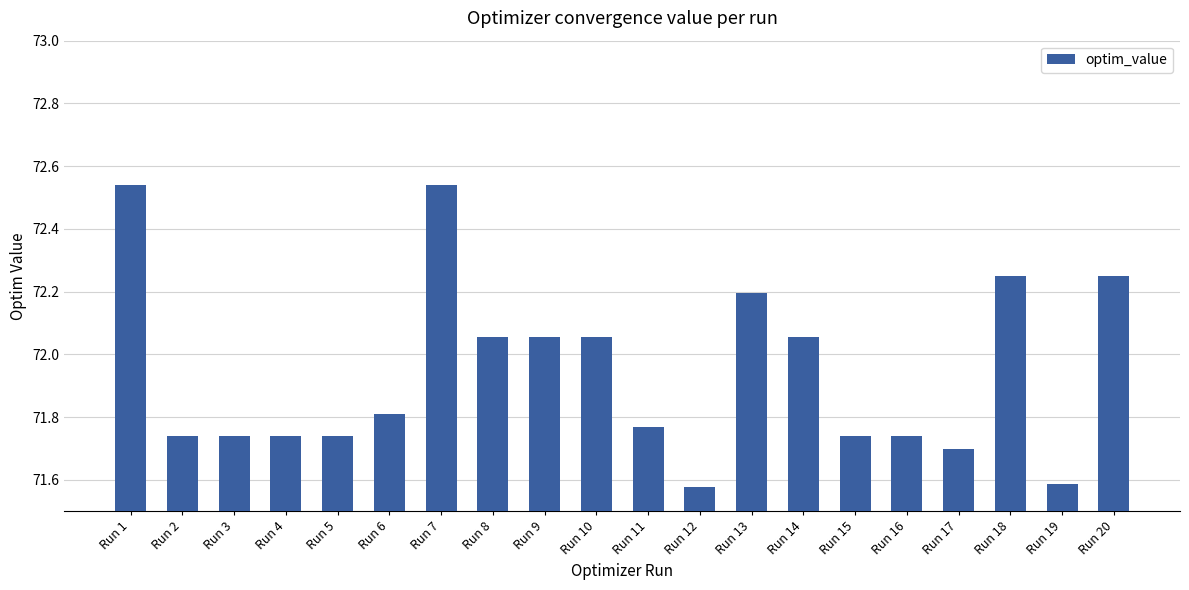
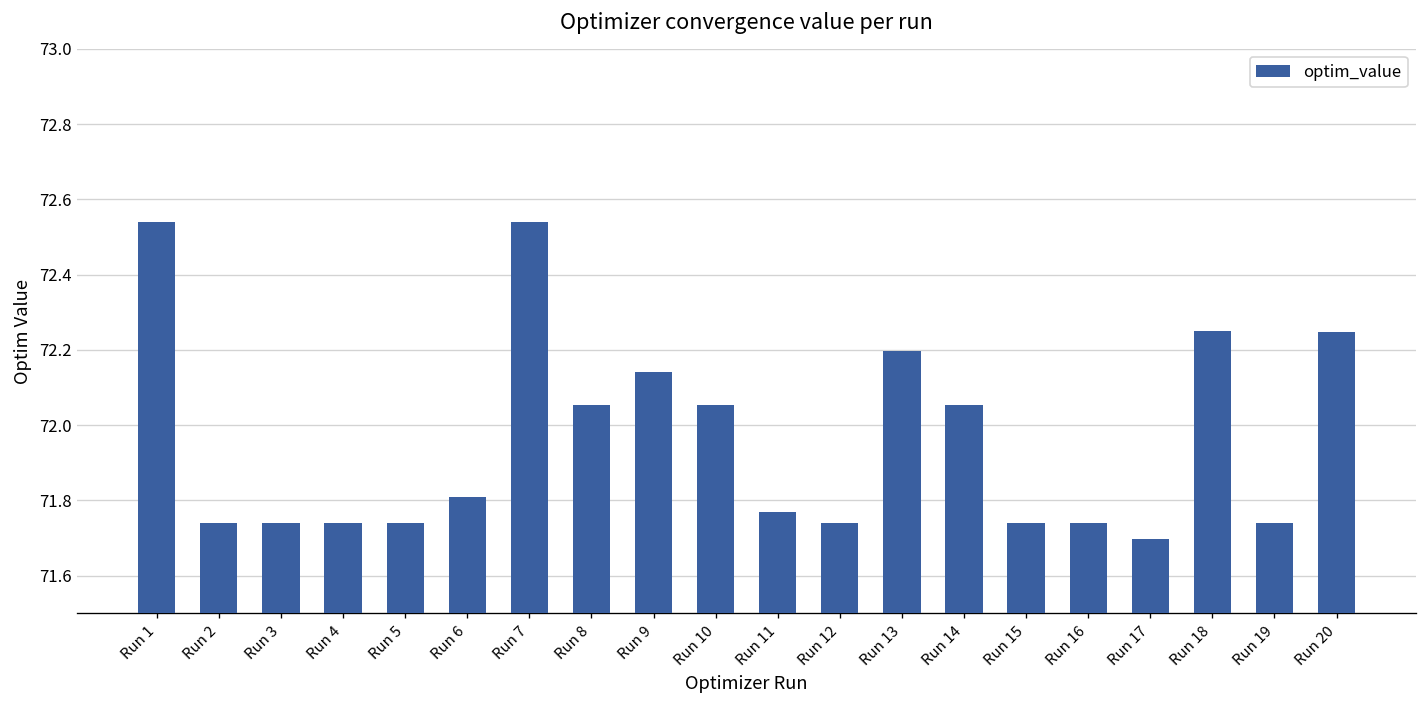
  {
    "Run 1": 72.54,
    "Run 2": 71.74,
    "Run 3": 71.74,
    "Run 4": 71.74,
    "Run 5": 71.74,
    "Run 6": 71.81,
    "Run 7": 72.54,
    "Run 8": 72.05,
-   "Run 9": 72.05,
+   "Run 9": 72.14,
    "Run 10": 72.05,
    "Run 11": 71.77,
-   "Run 12": 71.58,
+   "Run 12": 71.74,
    "Run 13": 72.20,
    "Run 14": 72.05,
    "Run 15": 71.74,
    "Run 16": 71.74,
    "Run 17": 71.70,
    "Run 18": 72.25,
-   "Run 19": 71.59,
+   "Run 19": 71.74,
    "Run 20": 72.25
  }
